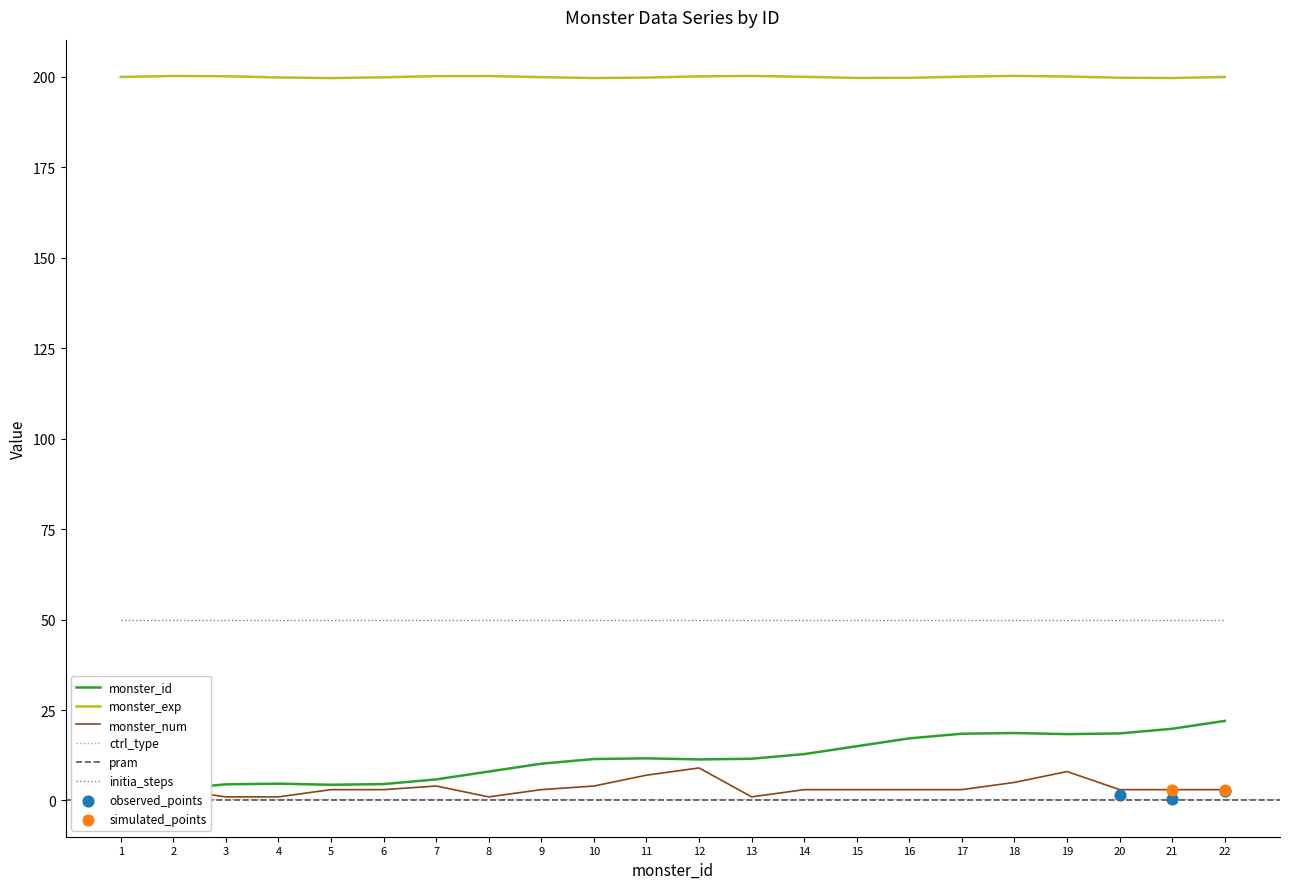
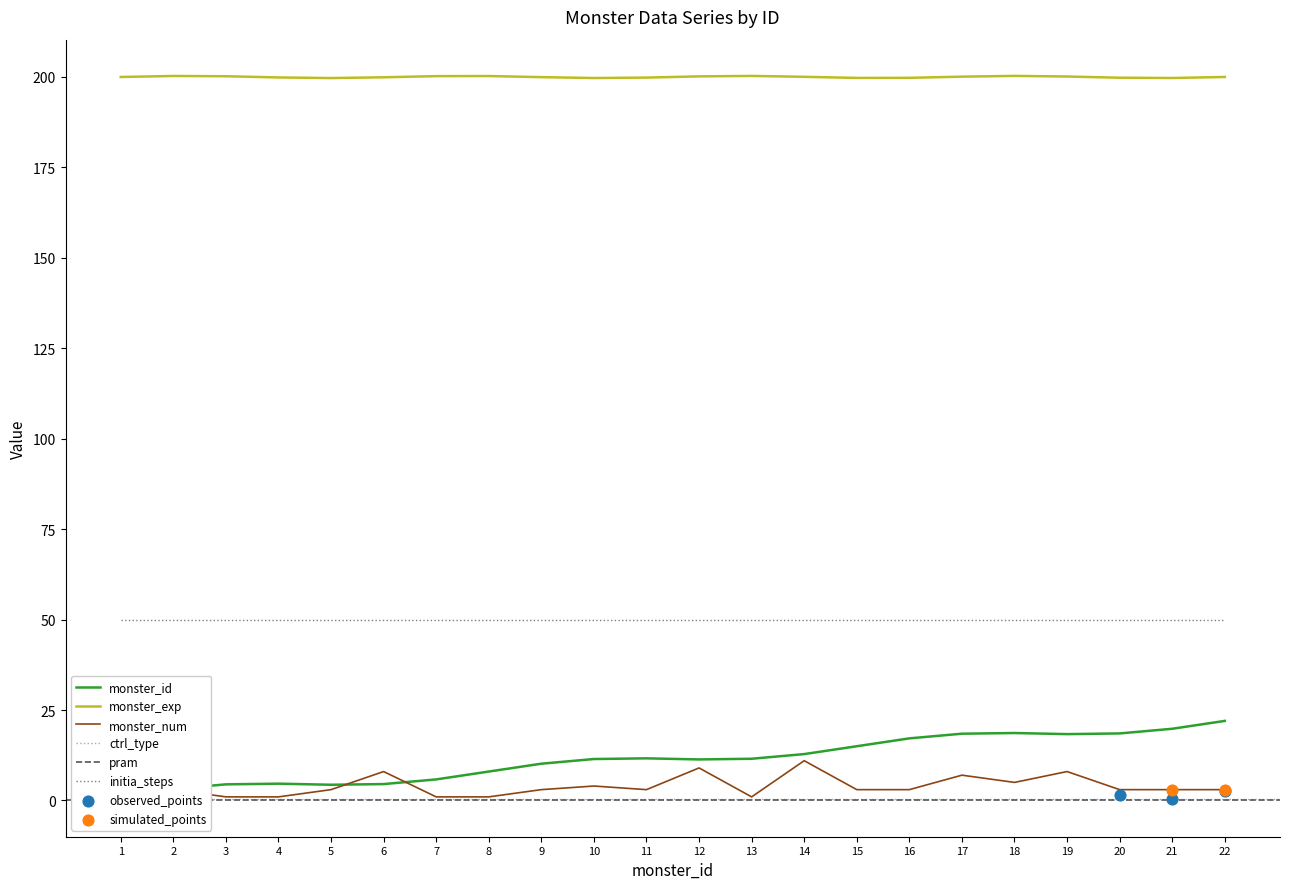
  {
    "monster_id": {
      "3": 4,
      "4": 5,
      "5": 4,
      "6": 5,
      "7": 6,
      "8": 8,
      "9": 10,
      "10": 11,
      "11": 12,
      "12": 11,
      "13": 12,
      "14": 13,
      "15": 15,
      "16": 17,
      "17": 18,
      "18": 19,
      "19": 18,
      "20": 19,
      "21": 20,
      "22": 22
    },
    "monster_exp": {
      "1": 200,
      "2": 200,
      "3": 200,
      "4": 200,
      "5": 200,
      "6": 200,
      "7": 200,
      "8": 200,
      "9": 200,
      "10": 200,
      "11": 200,
      "12": 200,
      "13": 200,
      "14": 200,
      "15": 200,
      "16": 200,
      "17": 200,
      "18": 200,
      "19": 200,
      "20": 200,
      "21": 200,
      "22": 200
    },
    "monster_num": {
      "3": 1,
      "4": 1,
      "5": 3,
-     "6": 3,
-     "7": 4,
+     "6": 8,
+     "7": 1,
      "8": 1,
      "9": 3,
      "10": 4,
-     "11": 7,
+     "11": 3,
      "12": 9,
      "13": 1,
-     "14": 3,
+     "14": 11,
      "15": 3,
      "16": 3,
-     "17": 3,
+     "17": 7,
      "18": 5,
      "19": 8,
      "20": 3
    },
    "initia_steps": {
      "1": 50,
      "2": 50,
      "3": 50,
      "4": 50,
      "5": 50,
      "6": 50,
      "7": 50,
      "8": 50,
      "9": 50,
      "10": 50,
      "11": 50,
      "12": 50,
      "13": 50,
      "14": 50,
      "15": 50,
      "16": 50,
      "17": 50,
      "18": 50,
      "19": 50,
      "20": 50,
      "21": 50,
      "22": 50
    }
  }
